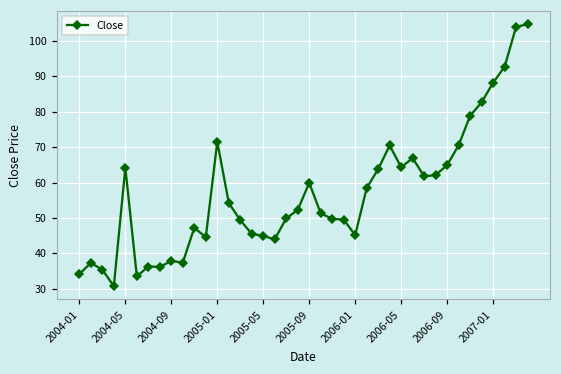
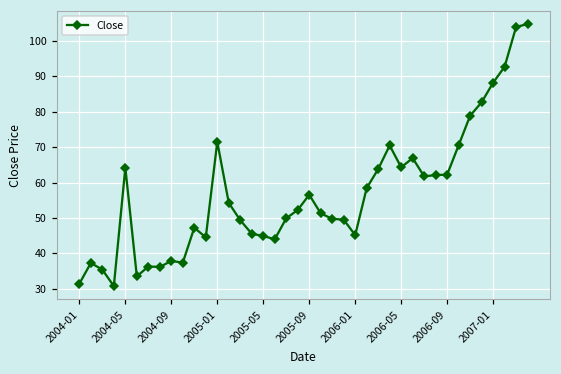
  {
-   "2004-01": 34,
+   "2004-01": 31,
    "2004-05": 64,
    "2004-09": 38,
    "2005-01": 72,
    "2005-05": 45,
-   "2005-09": 60,
+   "2005-09": 57,
    "2006-01": 45,
    "2006-05": 64,
-   "2006-09": 65,
+   "2006-09": 62,
    "2007-01": 88
  }
